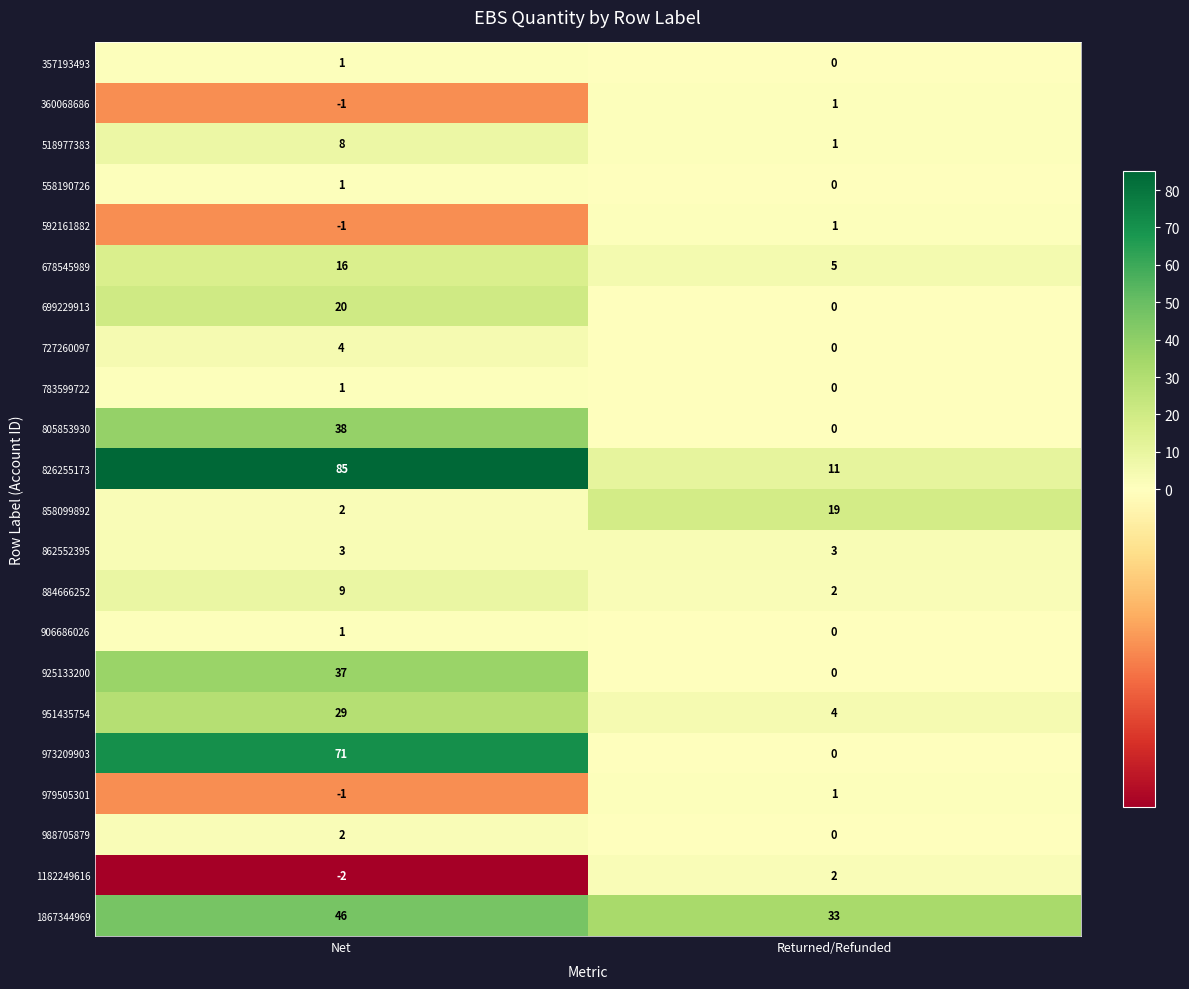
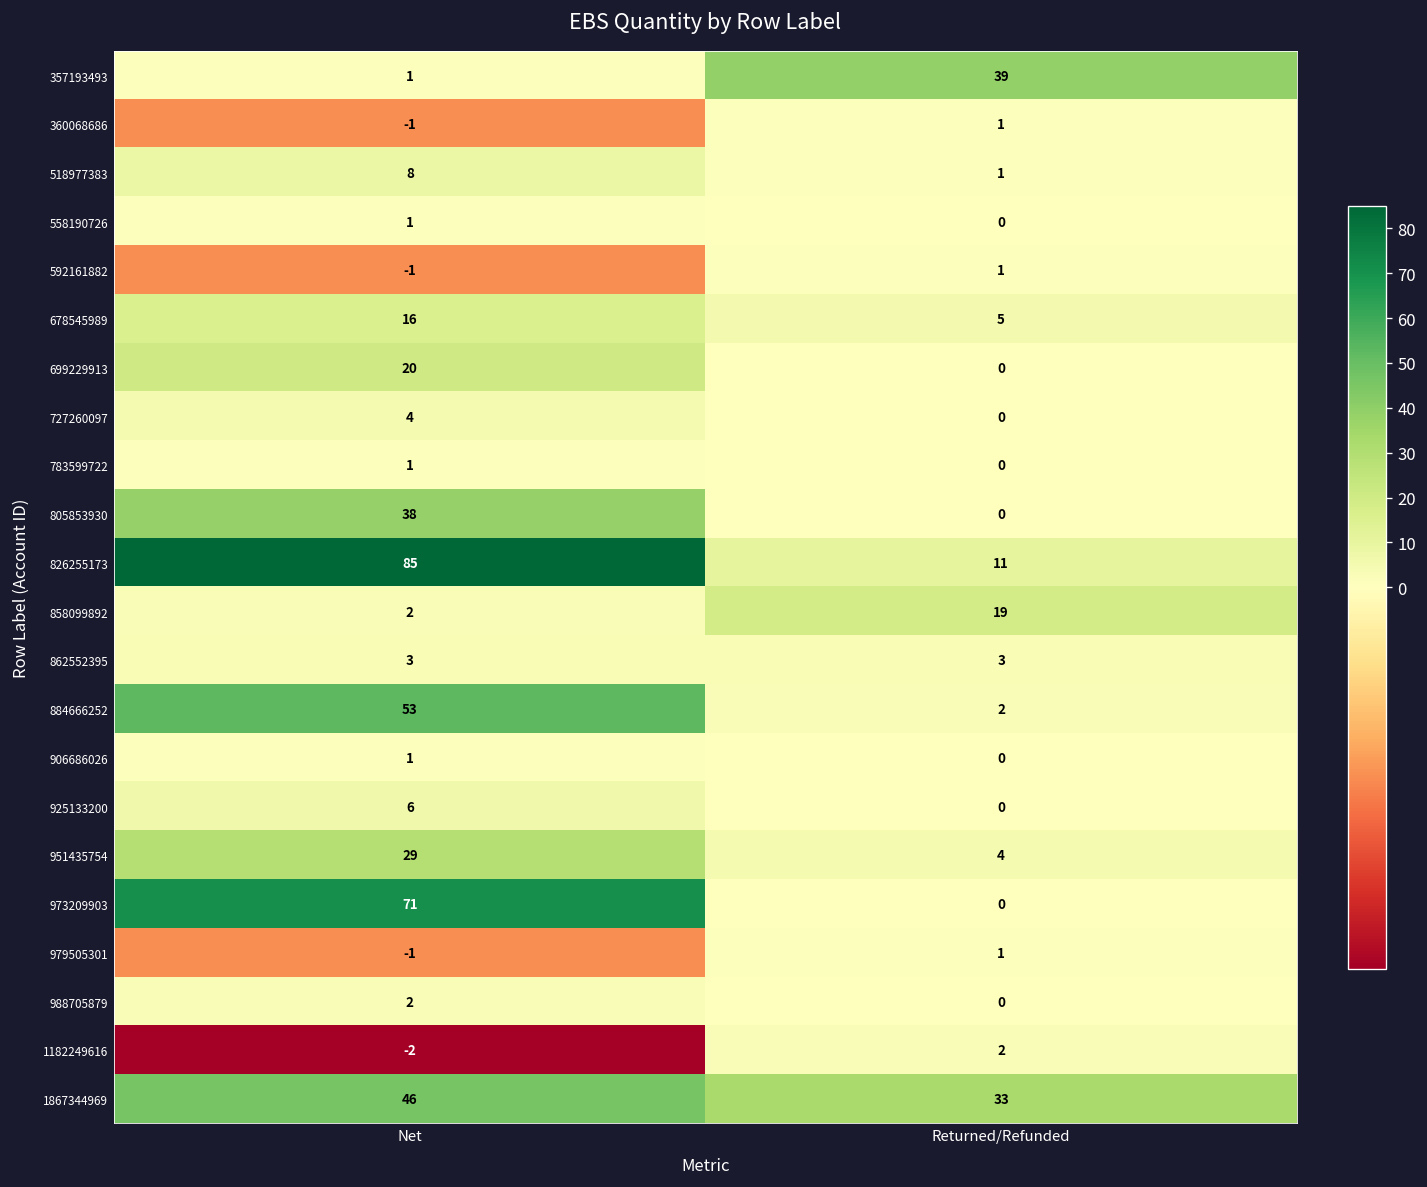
  {
    "357193493": {
      "Net": 1,
-     "Returned/Refunded": 0
+     "Returned/Refunded": 39
    },
    "360068686": {
      "Net": -1,
      "Returned/Refunded": 1
    },
    "518977383": {
      "Net": 8,
      "Returned/Refunded": 1
    },
    "558190726": {
      "Net": 1,
      "Returned/Refunded": 0
    },
    "592161882": {
      "Net": -1,
      "Returned/Refunded": 1
    },
    "678545989": {
      "Net": 16,
      "Returned/Refunded": 5
    },
    "699229913": {
      "Net": 20,
      "Returned/Refunded": 0
    },
    "727260097": {
      "Net": 4,
      "Returned/Refunded": 0
    },
    "783599722": {
      "Net": 1,
      "Returned/Refunded": 0
    },
    "805853930": {
      "Net": 38,
      "Returned/Refunded": 0
    },
    "826255173": {
      "Net": 85,
      "Returned/Refunded": 11
    },
    "858099892": {
      "Net": 2,
      "Returned/Refunded": 19
    },
    "862552395": {
      "Net": 3,
      "Returned/Refunded": 3
    },
    "884666252": {
-     "Net": 9,
+     "Net": 53,
      "Returned/Refunded": 2
    },
    "906686026": {
      "Net": 1,
      "Returned/Refunded": 0
    },
    "925133200": {
-     "Net": 37,
+     "Net": 6,
      "Returned/Refunded": 0
    },
    "951435754": {
      "Net": 29,
      "Returned/Refunded": 4
    },
    "973209903": {
      "Net": 71,
      "Returned/Refunded": 0
    },
    "979505301": {
      "Net": -1,
      "Returned/Refunded": 1
    },
    "988705879": {
      "Net": 2,
      "Returned/Refunded": 0
    },
    "1182249616": {
      "Net": -2,
      "Returned/Refunded": 2
    },
    "1867344969": {
      "Net": 46,
      "Returned/Refunded": 33
    }
  }
